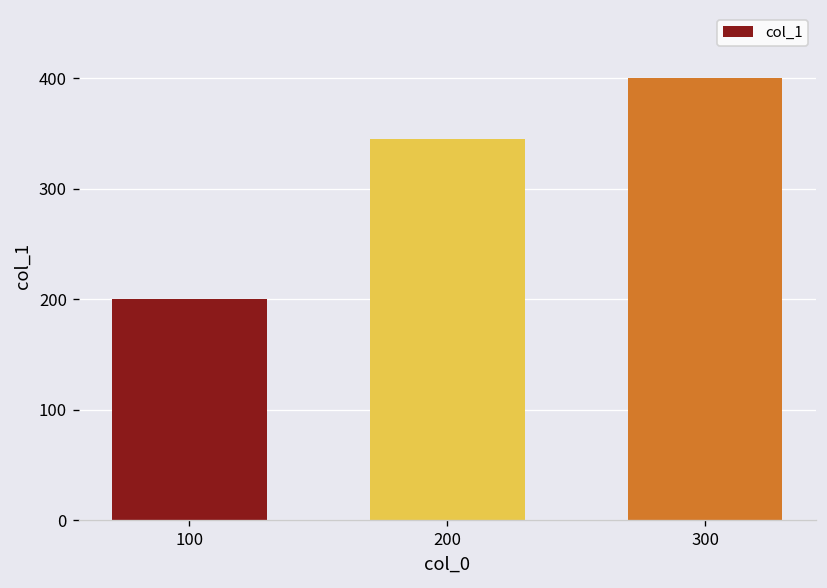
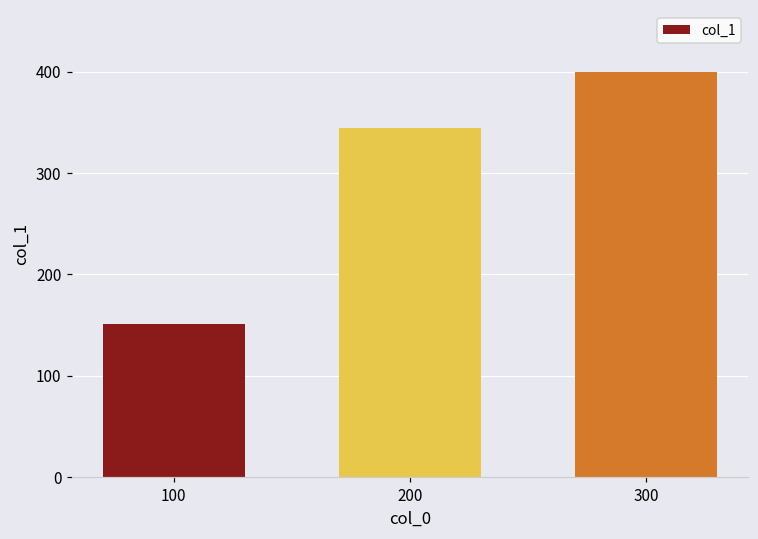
  {
-   "100": 200,
+   "100": 150,
    "200": 350,
    "300": 400
  }
